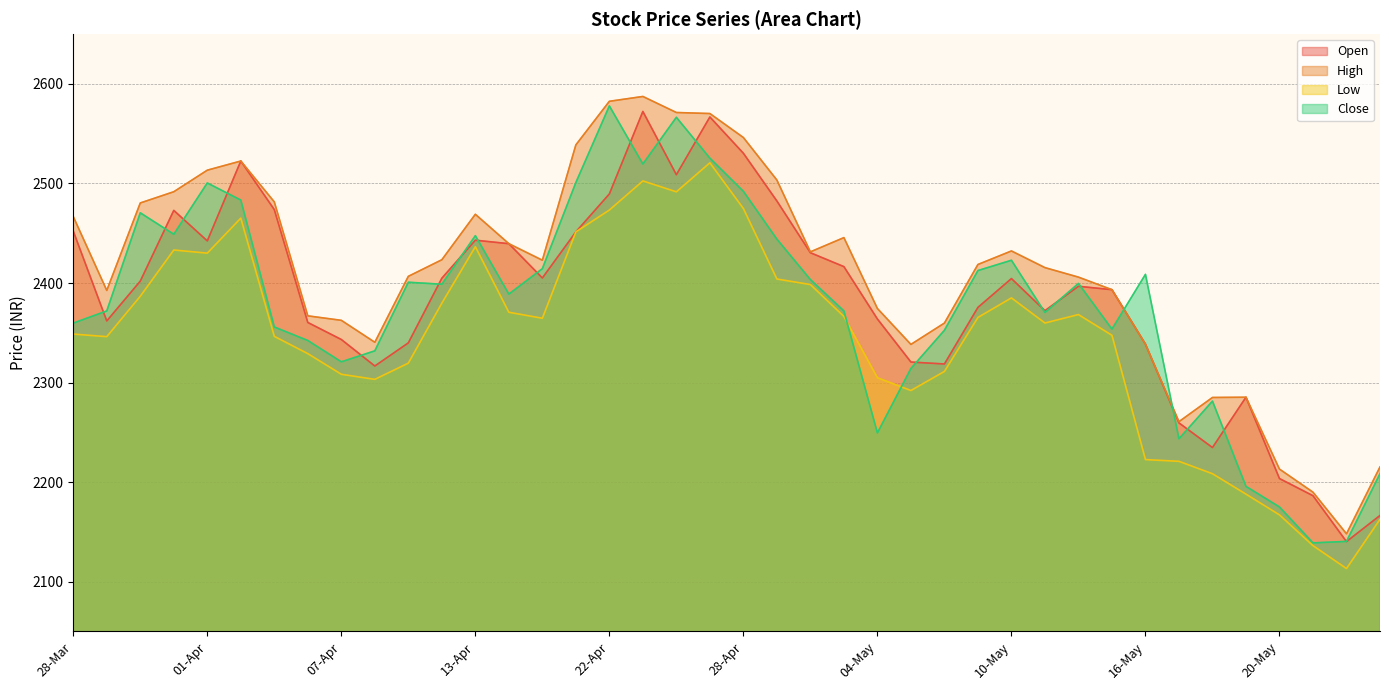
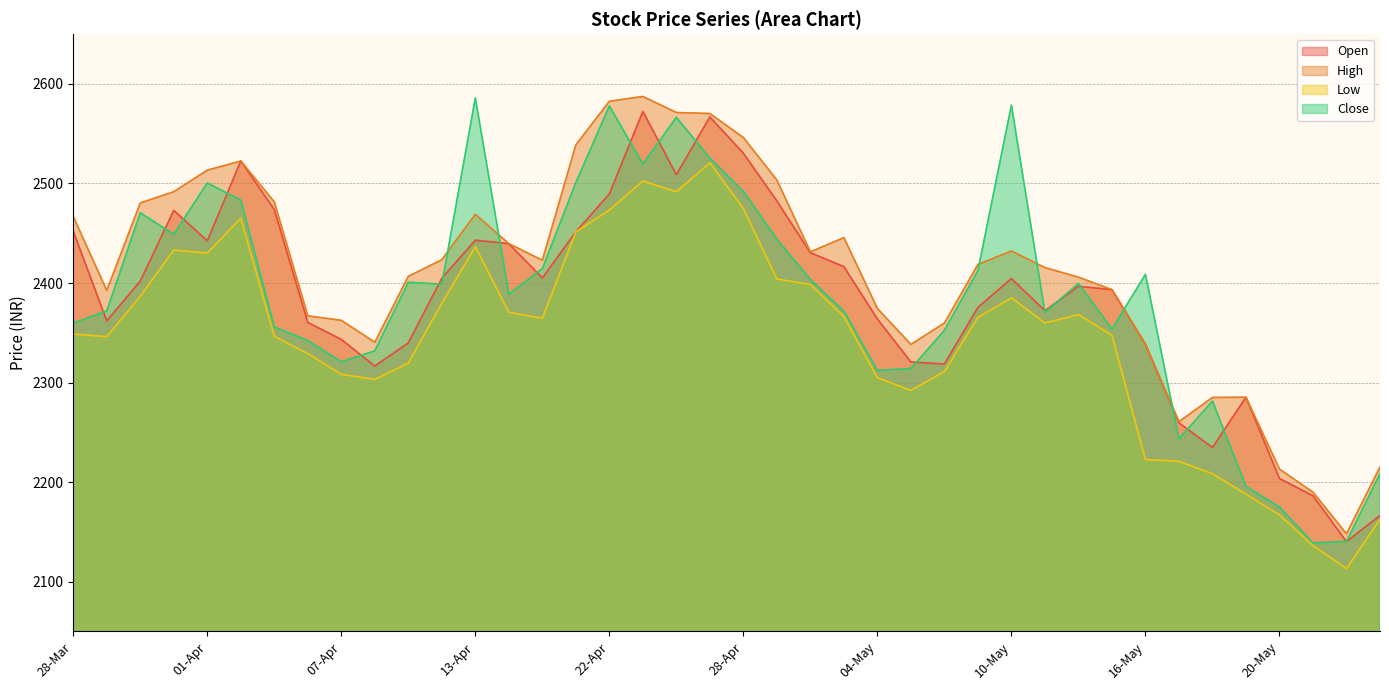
  {
    "Close": {
      "28-Mar": 2360,
      "01-Apr": 2500,
      "07-Apr": 2320,
-     "13-Apr": 2450,
+     "13-Apr": 2590,
      "22-Apr": 2580,
      "28-Apr": 2490,
-     "04-May": 2250,
-     "10-May": 2420,
+     "04-May": 2310,
+     "10-May": 2580,
      "16-May": 2410,
      "20-May": 2170
    }
  }
